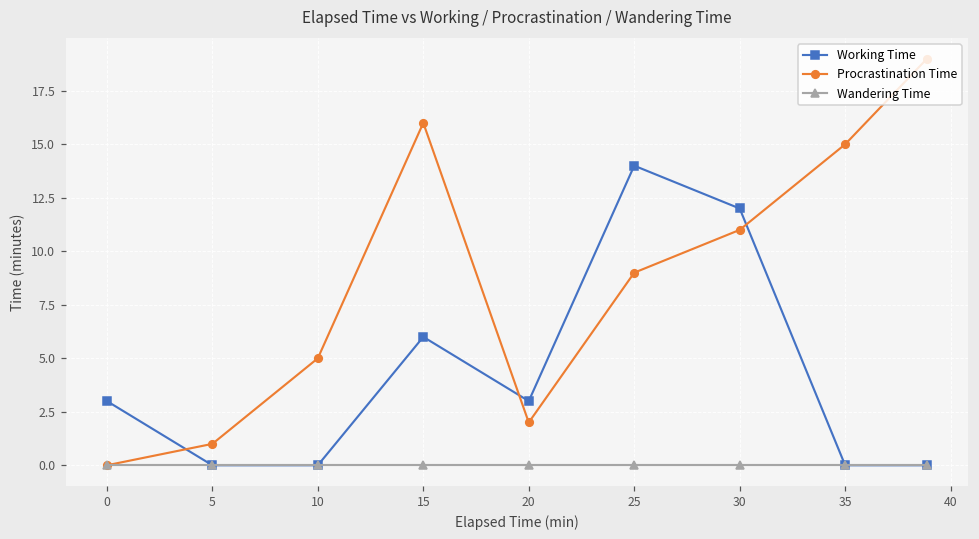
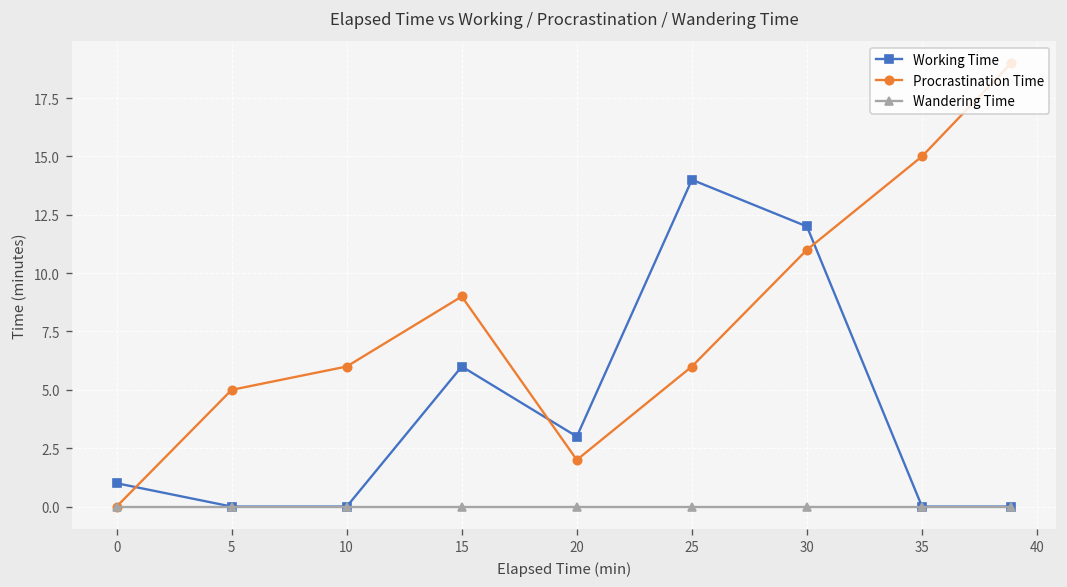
  {
    "Working Time": {
-     "0": 3,
+     "0": 1,
      "15": 6,
      "20": 3,
      "25": 14,
      "30": 12
    },
    "Procrastination Time": {
-     "5": 1,
-     "10": 5,
-     "15": 16,
+     "5": 5,
+     "10": 6,
+     "15": 9,
      "20": 2,
-     "25": 9,
+     "25": 6,
      "30": 11,
      "35": 15
    },
    "Wandering Time": {
      "15": 0,
      "20": 0,
      "25": 0,
      "30": 0
    }
  }
